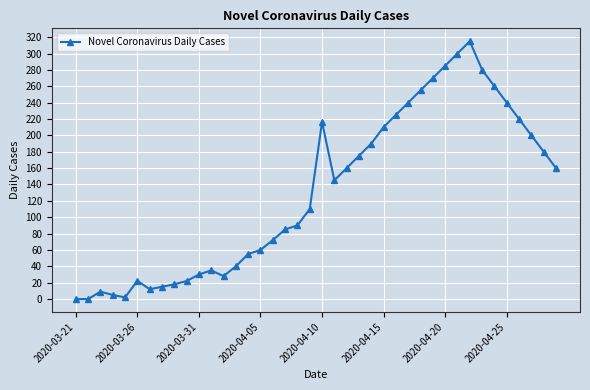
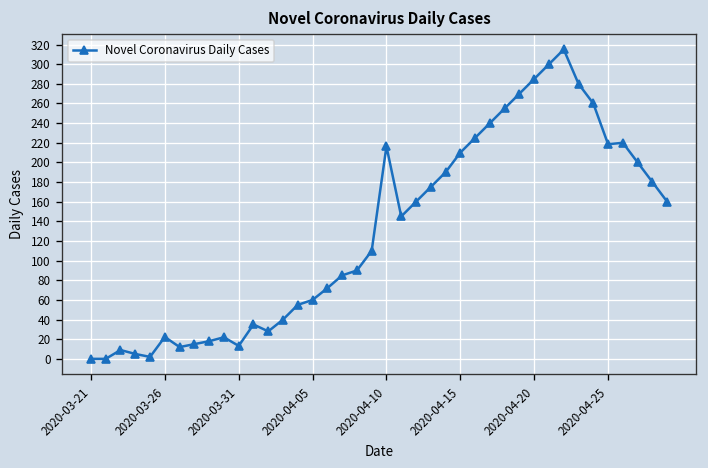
  {
    "2020-03-21": 0,
    "2020-03-26": 20,
-   "2020-03-31": 30,
+   "2020-03-31": 10,
    "2020-04-05": 60,
    "2020-04-10": 220,
    "2020-04-15": 210,
    "2020-04-20": 290,
-   "2020-04-25": 240
+   "2020-04-25": 220
  }
